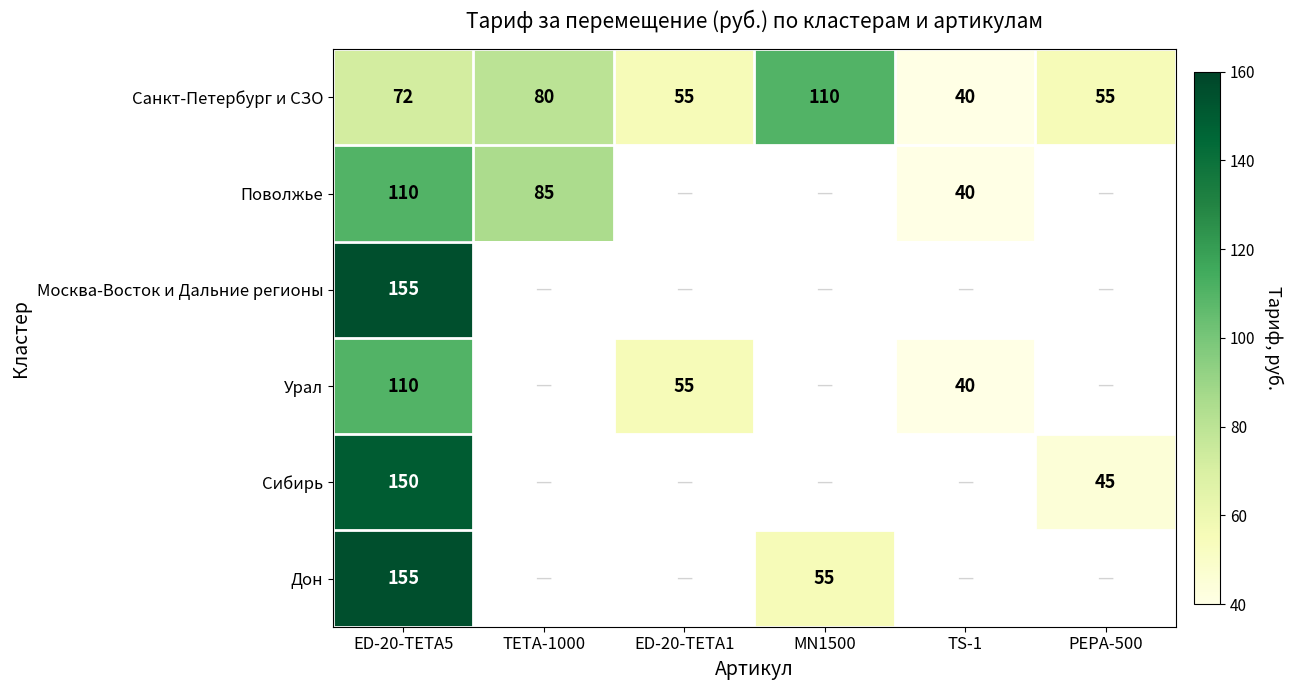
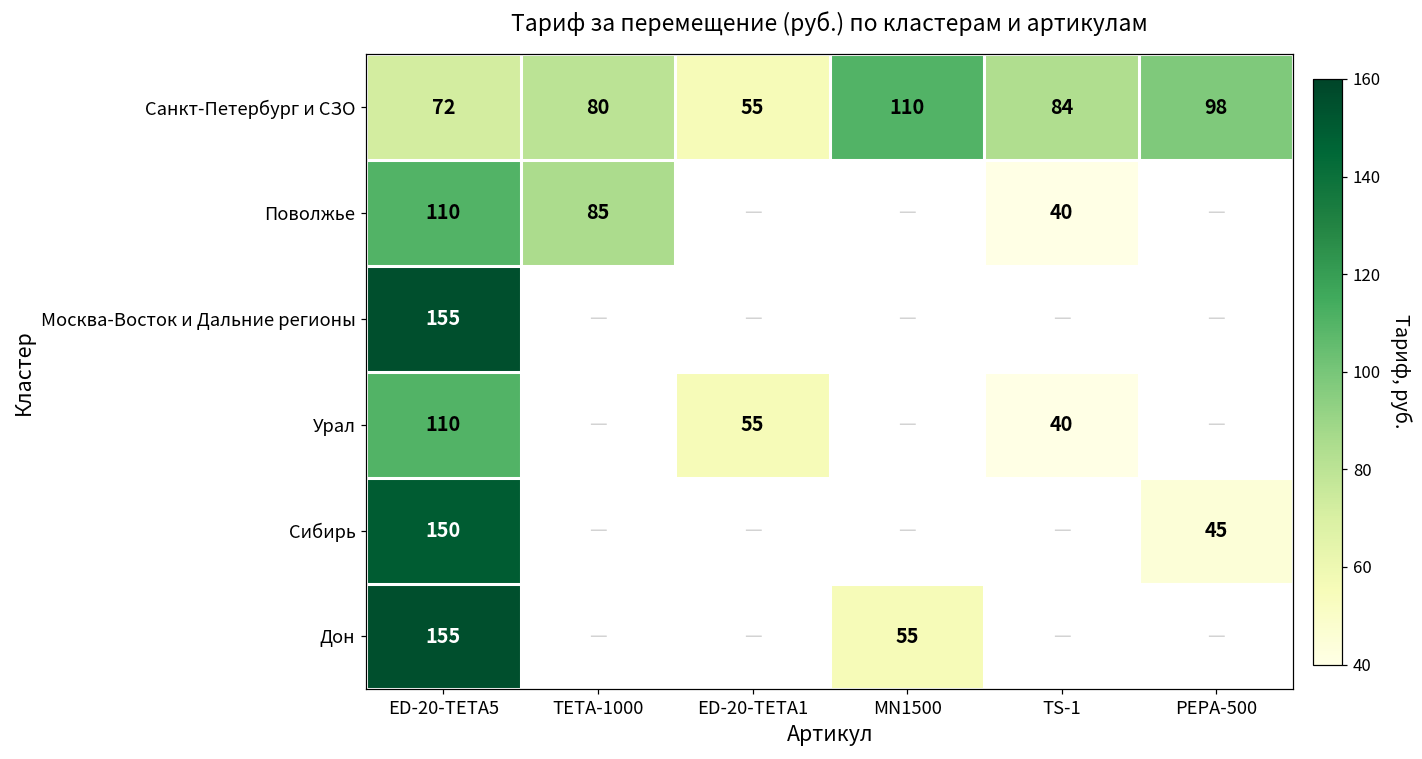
  {
    "Санкт-Петербург и СЗО": {
      "ED-20-TETA5": 72,
      "TETA-1000": 80,
      "ED-20-TETA1": 55,
      "MN1500": 110,
-     "TS-1": 40,
-     "PEPA-500": 55
+     "TS-1": 84,
+     "PEPA-500": 98
    },
    "Поволжье": {
      "ED-20-TETA5": 110,
      "TETA-1000": 85,
      "TS-1": 40
    },
    "Москва-Восток и Дальние регионы": {
      "ED-20-TETA5": 155
    },
    "Урал": {
      "ED-20-TETA5": 110,
      "ED-20-TETA1": 55,
      "TS-1": 40
    },
    "Сибирь": {
      "ED-20-TETA5": 150,
      "PEPA-500": 45
    },
    "Дон": {
      "ED-20-TETA5": 155,
      "MN1500": 55
    }
  }
